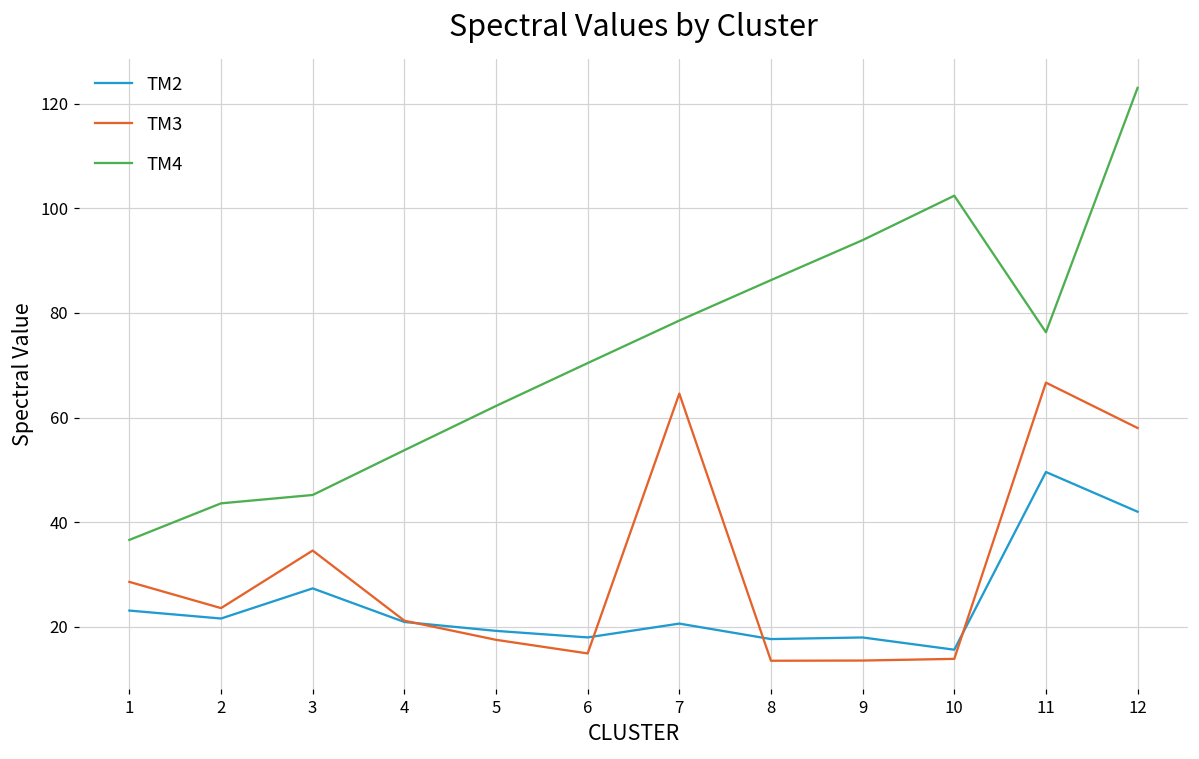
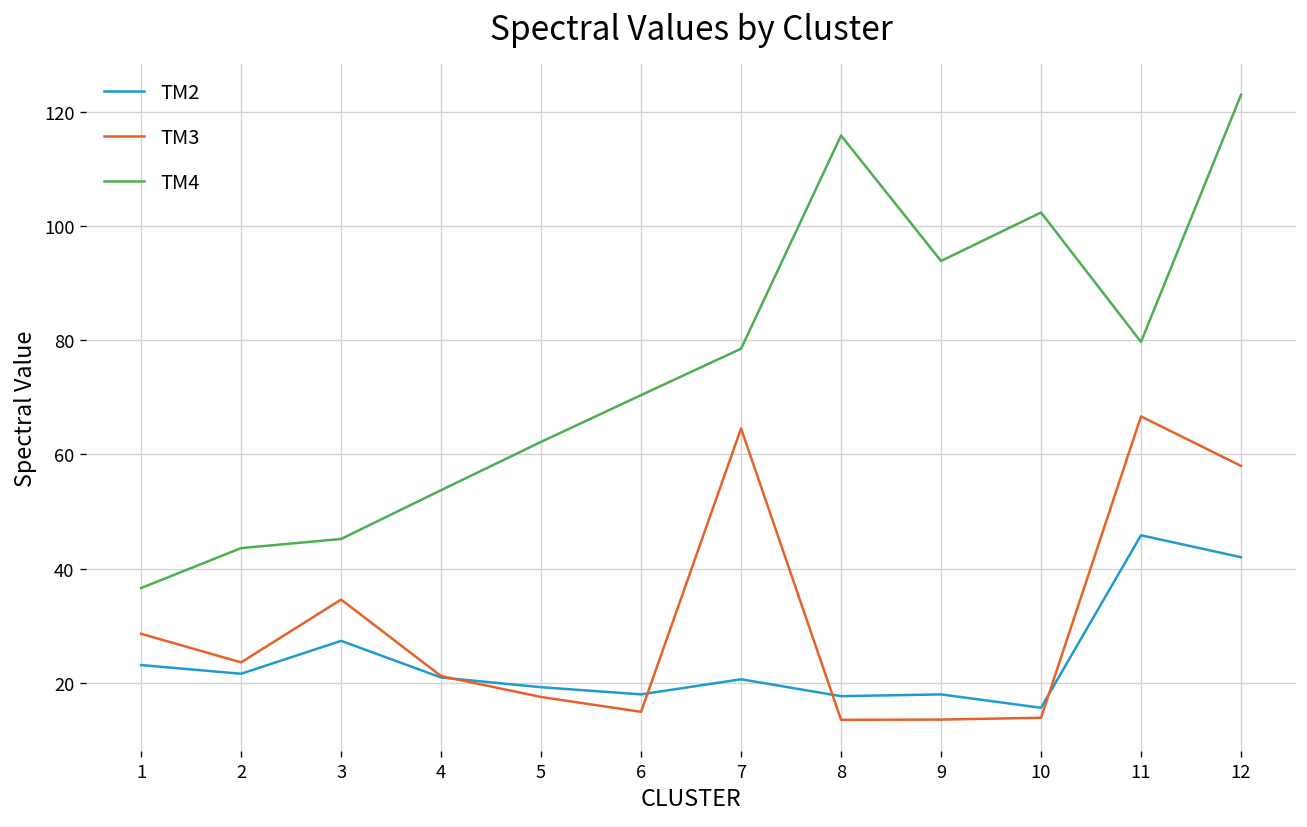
  {
    "TM2": {
      "1": 23,
      "2": 22,
      "3": 27,
      "5": 19,
      "6": 18,
      "7": 21,
      "8": 18,
      "9": 18,
      "10": 16,
-     "11": 50,
+     "11": 46,
      "12": 42
    },
    "TM3": {
      "1": 29,
      "2": 24,
      "3": 35,
      "5": 18,
      "6": 15,
      "7": 65,
      "8": 14,
      "9": 14,
      "10": 14,
      "11": 67,
      "12": 58
    },
    "TM4": {
      "1": 37,
      "2": 44,
      "3": 45,
      "4": 54,
      "5": 62,
      "6": 70,
      "7": 79,
-     "8": 86,
+     "8": 116,
      "9": 94,
      "10": 102,
-     "11": 76,
+     "11": 80,
      "12": 123
    }
  }
